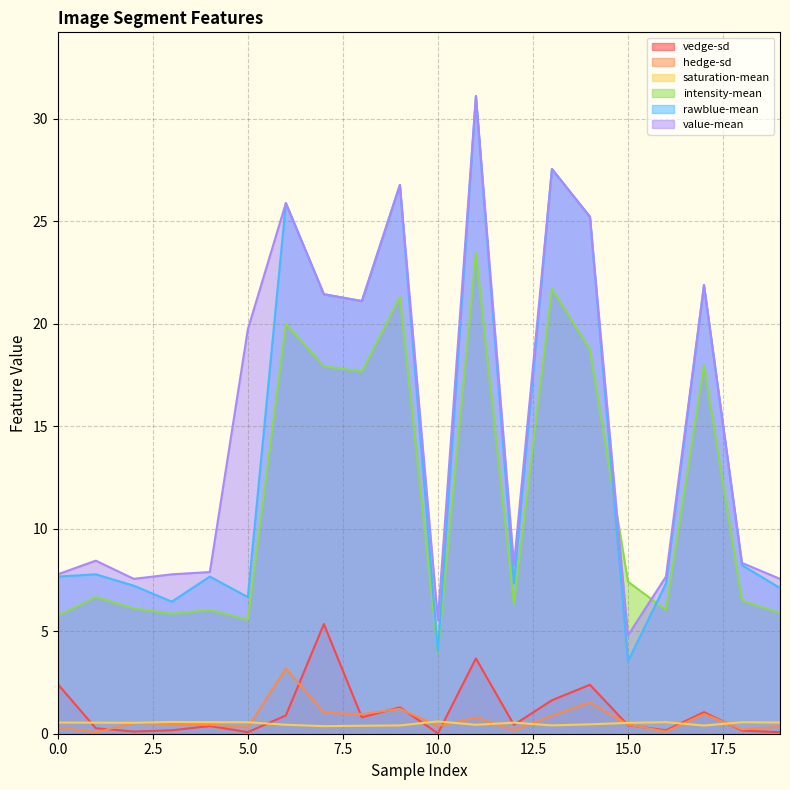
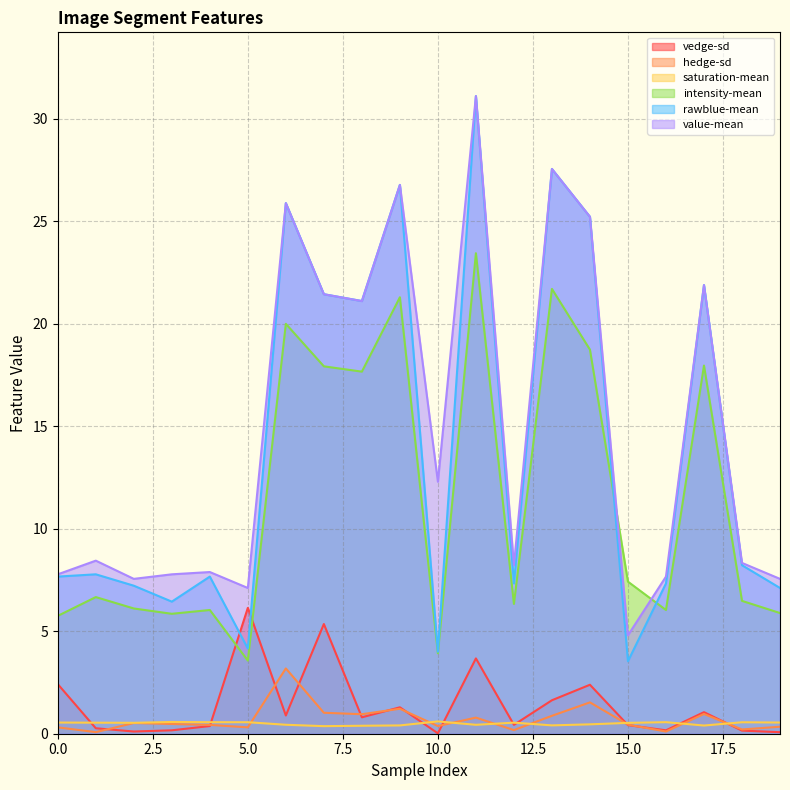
  {
    "vedge-sd": {
      "0.0": 2.4,
-     "5.0": 0.1,
+     "5.0": 6.1,
      "10.0": 0.0
    },
    "intensity-mean": {
      "0.0": 5.8,
-     "5.0": 5.6,
+     "5.0": 3.6,
      "15.0": 7.4
    },
    "rawblue-mean": {
-     "5.0": 6.7,
+     "5.0": 4.2,
      "15.0": 3.5
    },
    "value-mean": {
-     "5.0": 19.7,
-     "10.0": 5.6,
+     "5.0": 7.1,
+     "10.0": 12.3,
      "15.0": 4.8
    }
  }
